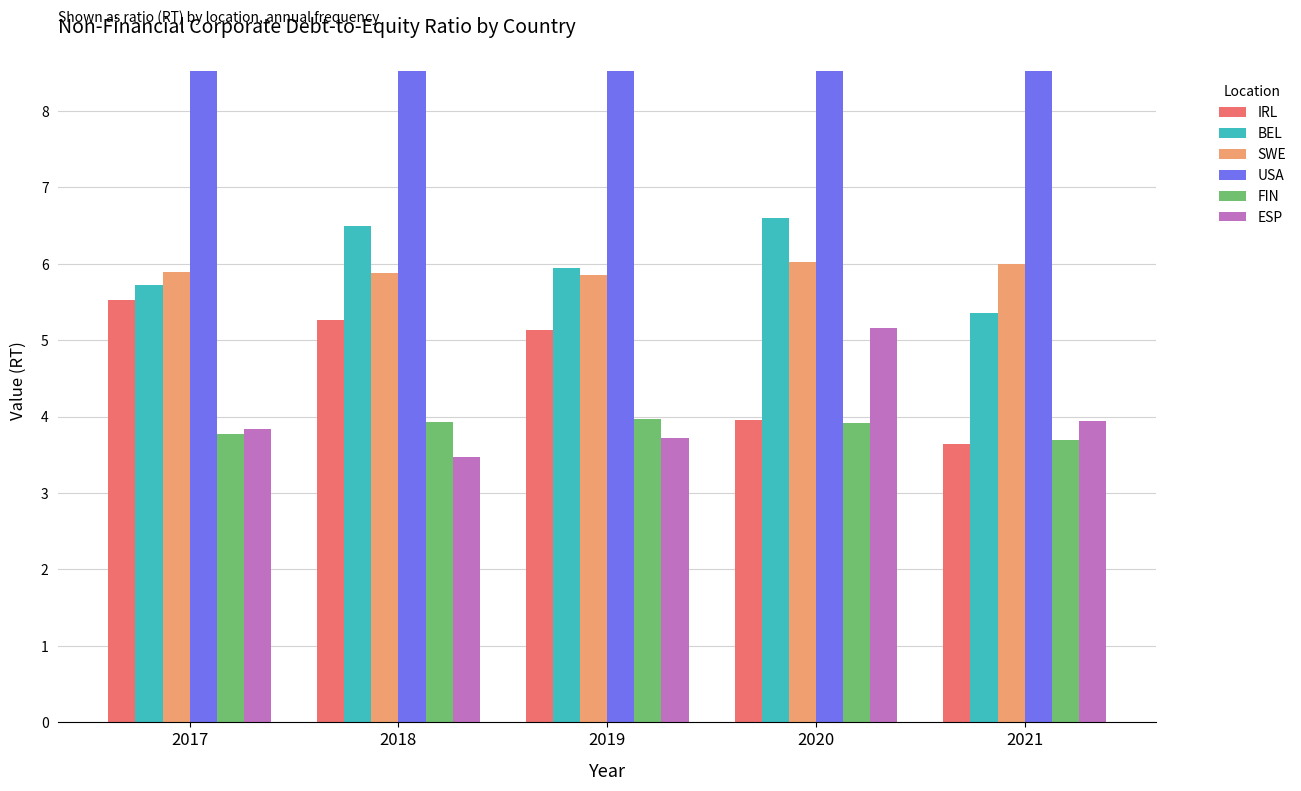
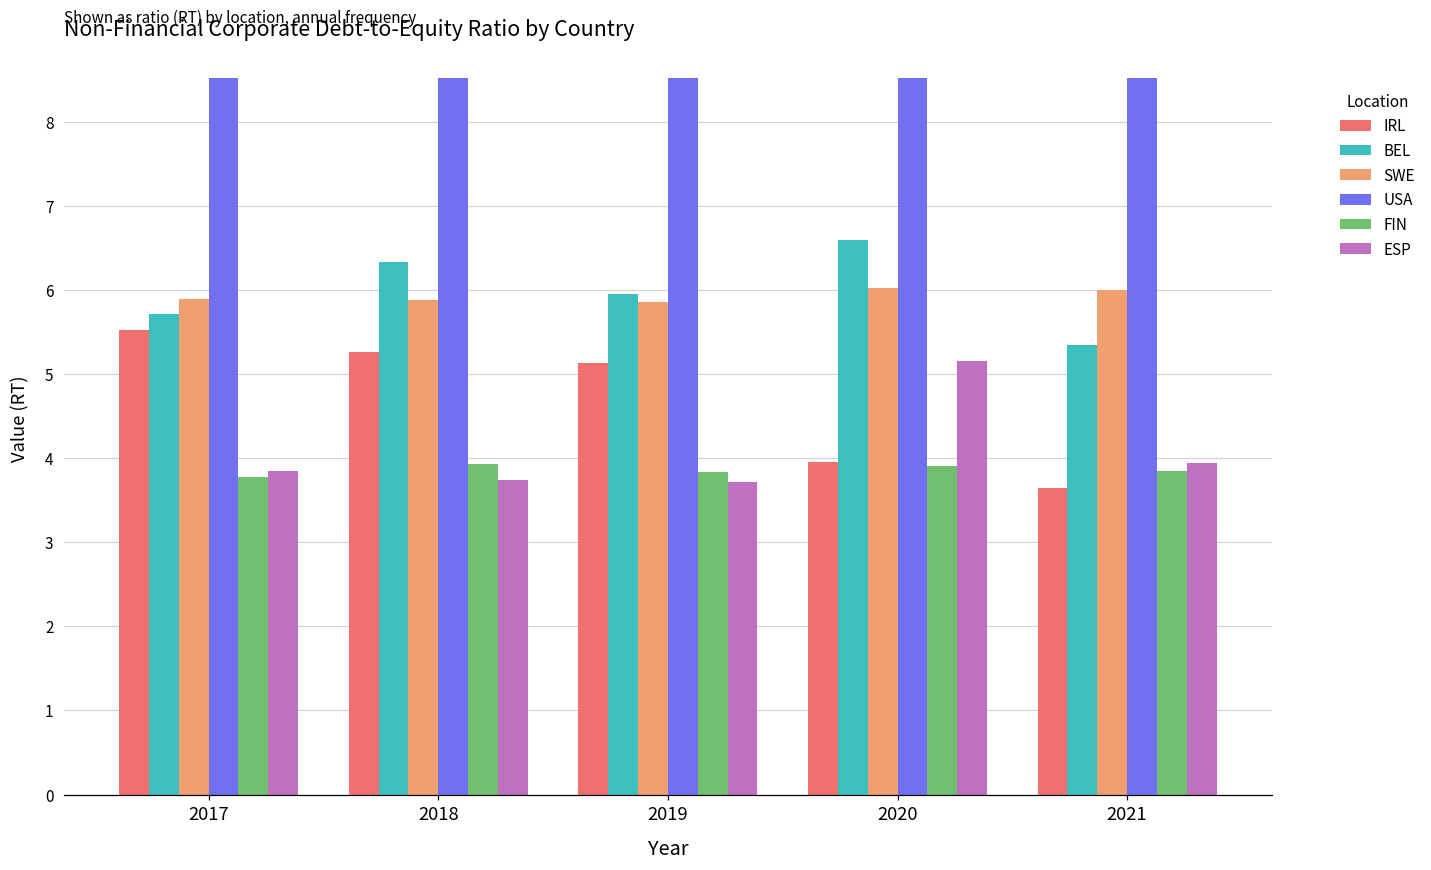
  {
    "BEL": {
      "2017": 5.7,
-     "2018": 6.5,
+     "2018": 6.3,
      "2019": 5.9,
      "2020": 6.6,
      "2021": 5.4
    },
    "USA": {
      "2017": 8.5,
      "2018": 8.5,
      "2019": 8.5,
      "2020": 8.5,
      "2021": 8.5
    },
    "FIN": {
      "2017": 3.8,
      "2018": 3.9,
-     "2019": 4.0,
+     "2019": 3.8,
      "2020": 3.9,
-     "2021": 3.7
+     "2021": 3.9
    },
    "ESP": {
      "2017": 3.8,
-     "2018": 3.5,
+     "2018": 3.7,
      "2019": 3.7,
      "2020": 5.2,
      "2021": 3.9
    }
  }
